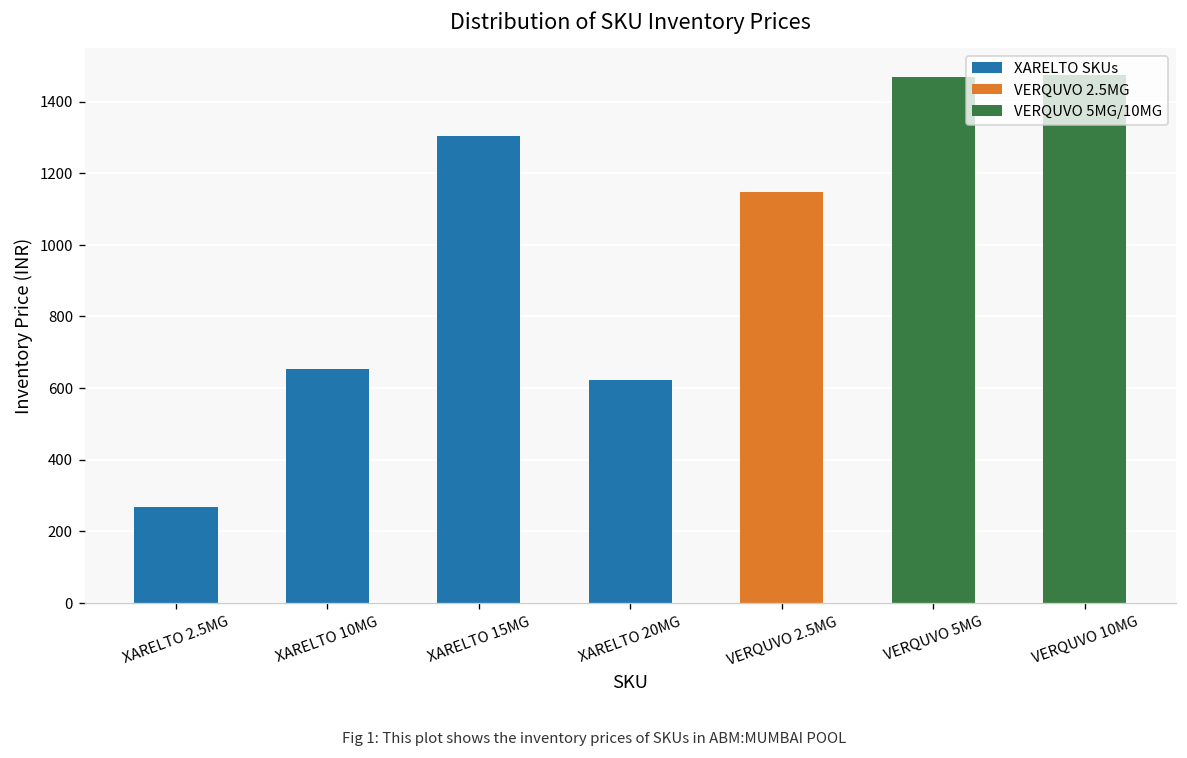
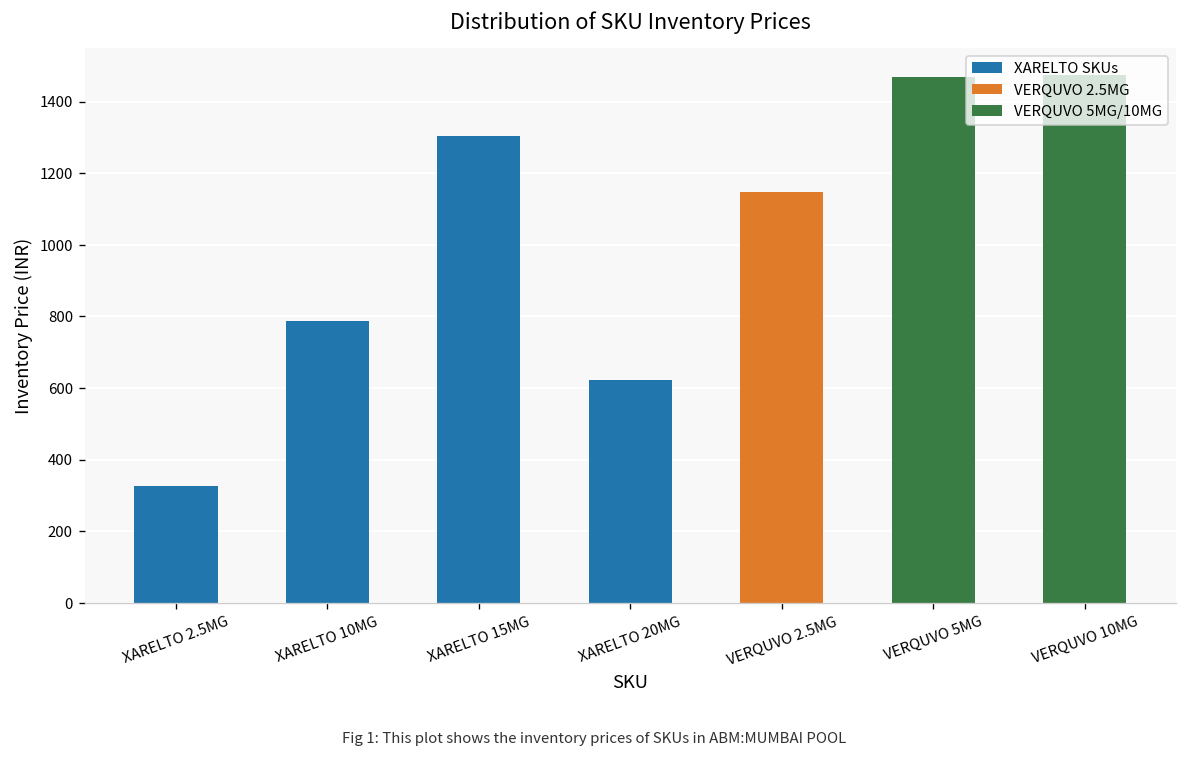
  {
-   "XARELTO 2.5MG": 270,
-   "XARELTO 10MG": 650,
+   "XARELTO 2.5MG": 330,
+   "XARELTO 10MG": 790,
    "XARELTO 15MG": 1310,
    "XARELTO 20MG": 620,
    "VERQUVO 2.5MG": 1150,
    "VERQUVO 5MG": 1470
  }
